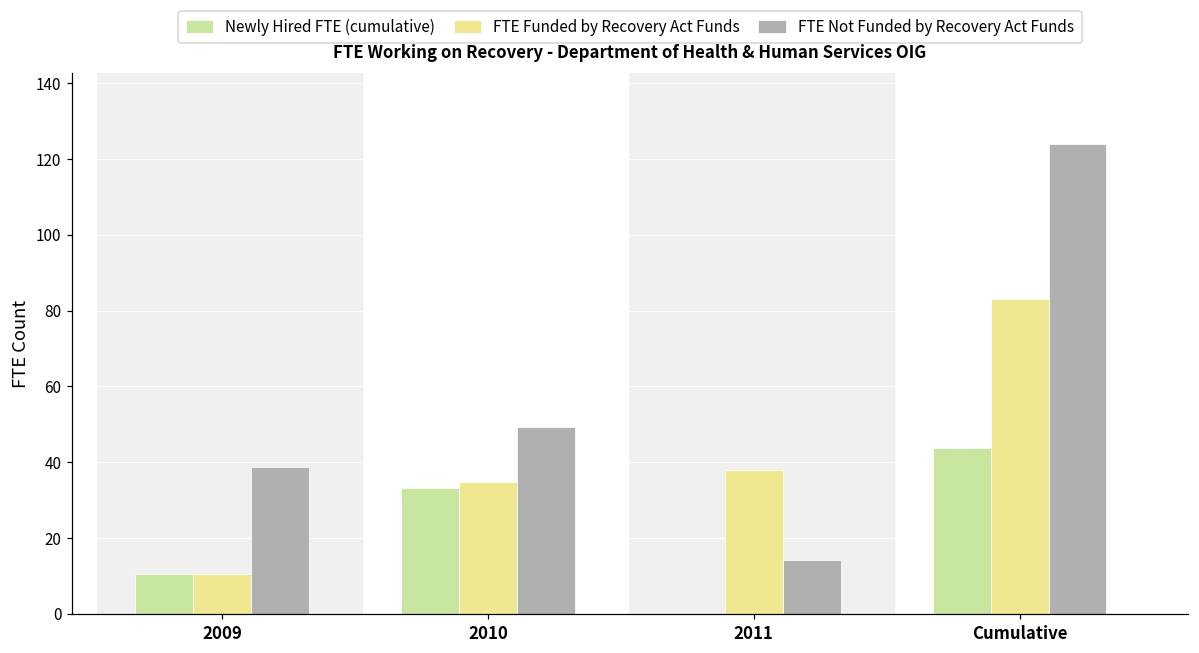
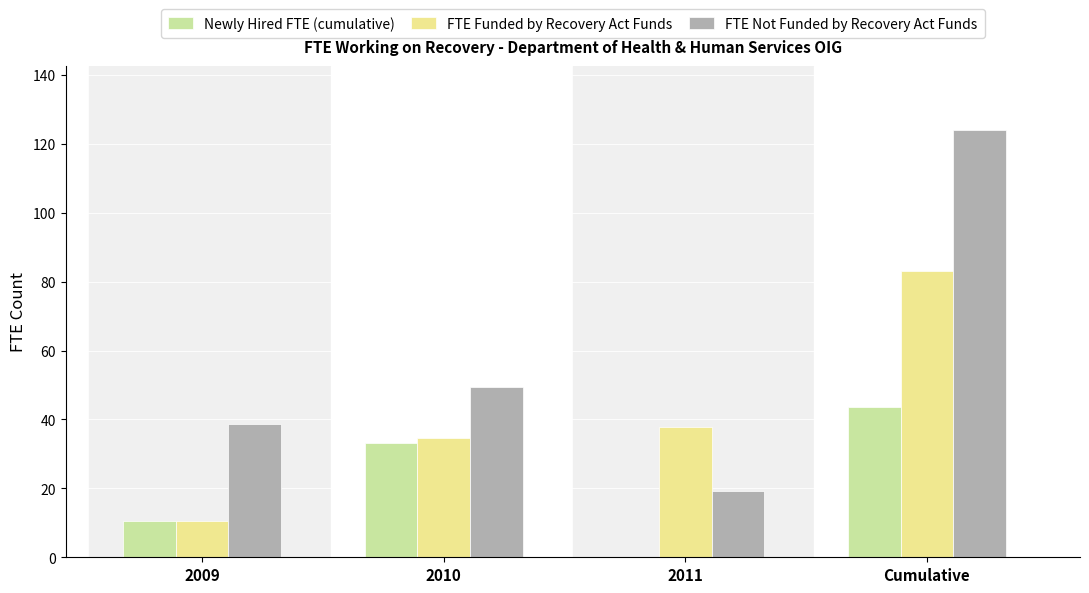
  {
    "FTE Not Funded by Recovery Act Funds": {
      "2009": 39,
      "2010": 49,
-     "2011": 14,
+     "2011": 19,
      "Cumulative": 124
    }
  }
